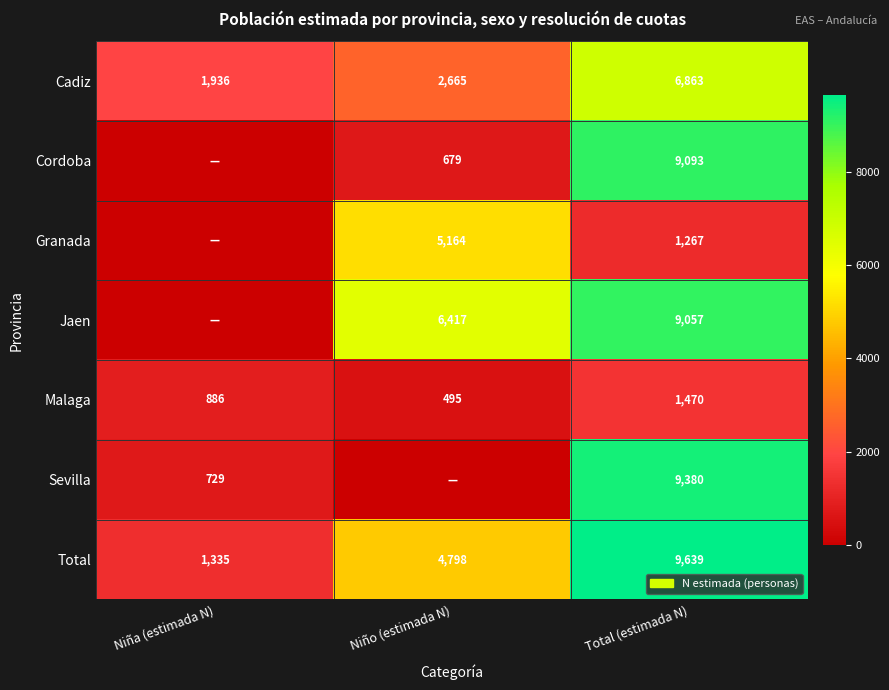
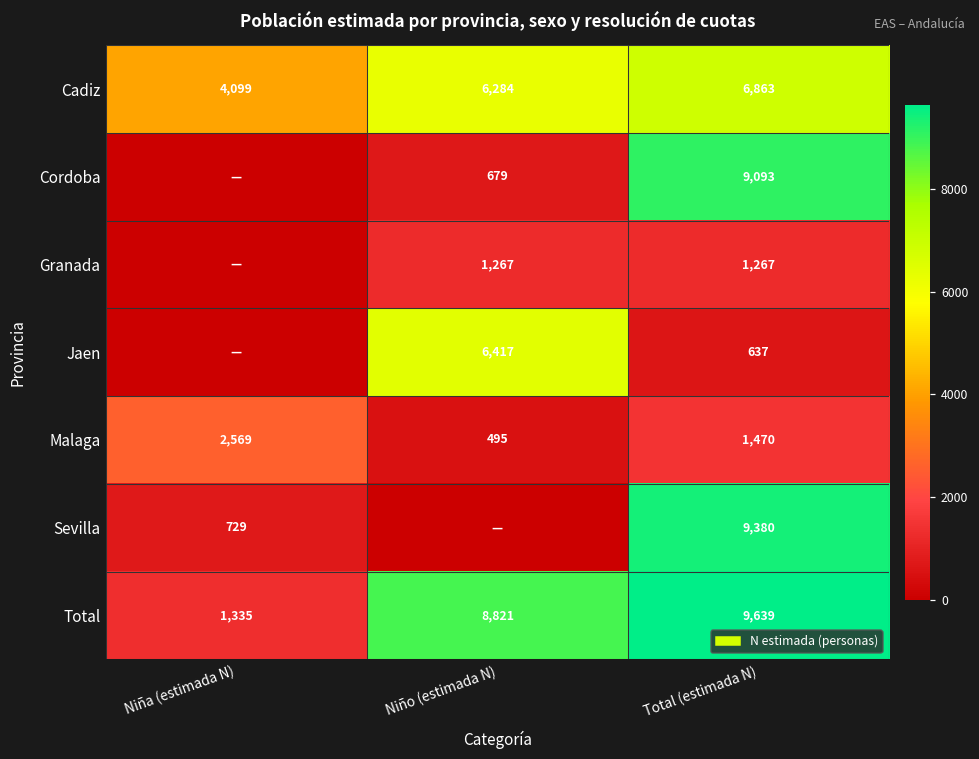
  {
    "Cadiz": {
-     "Niña (estimada N)": "1,936",
-     "Niño (estimada N)": "2,665",
+     "Niña (estimada N)": "4,099",
+     "Niño (estimada N)": "6,284",
      "Total (estimada N)": "6,863"
    },
    "Cordoba": {
      "Niño (estimada N)": "679",
      "Total (estimada N)": "9,093"
    },
    "Granada": {
-     "Niño (estimada N)": "5,164",
+     "Niño (estimada N)": "1,267",
      "Total (estimada N)": "1,267"
    },
    "Jaen": {
      "Niño (estimada N)": "6,417",
-     "Total (estimada N)": "9,057"
+     "Total (estimada N)": "637"
    },
    "Malaga": {
-     "Niña (estimada N)": "886",
+     "Niña (estimada N)": "2,569",
      "Niño (estimada N)": "495",
      "Total (estimada N)": "1,470"
    },
    "Sevilla": {
      "Niña (estimada N)": "729",
      "Total (estimada N)": "9,380"
    },
    "Total": {
      "Niña (estimada N)": "1,335",
-     "Niño (estimada N)": "4,798",
+     "Niño (estimada N)": "8,821",
      "Total (estimada N)": "9,639"
    }
  }
